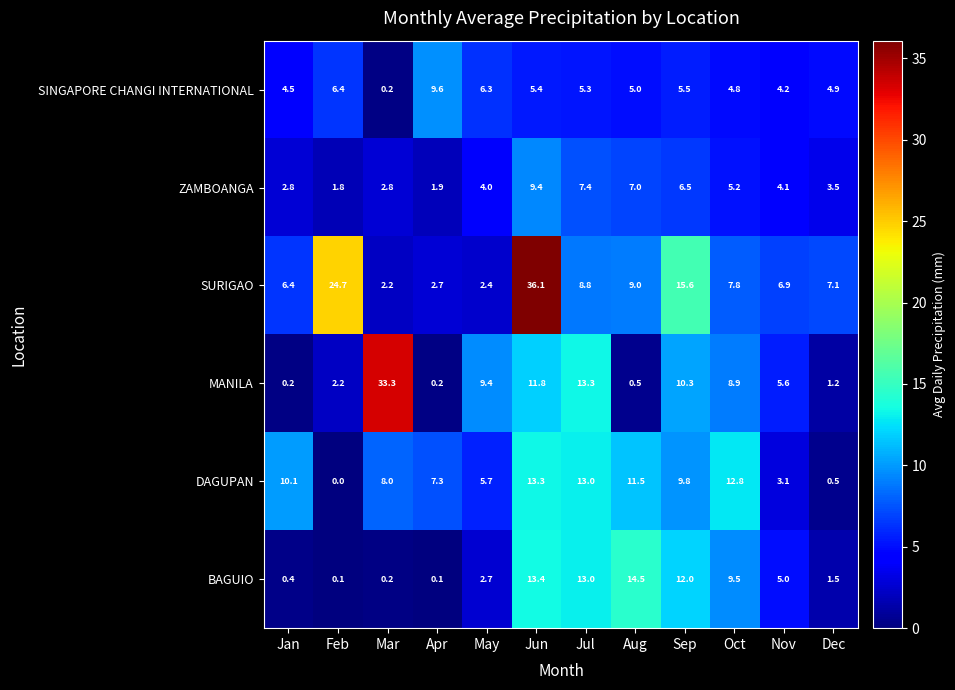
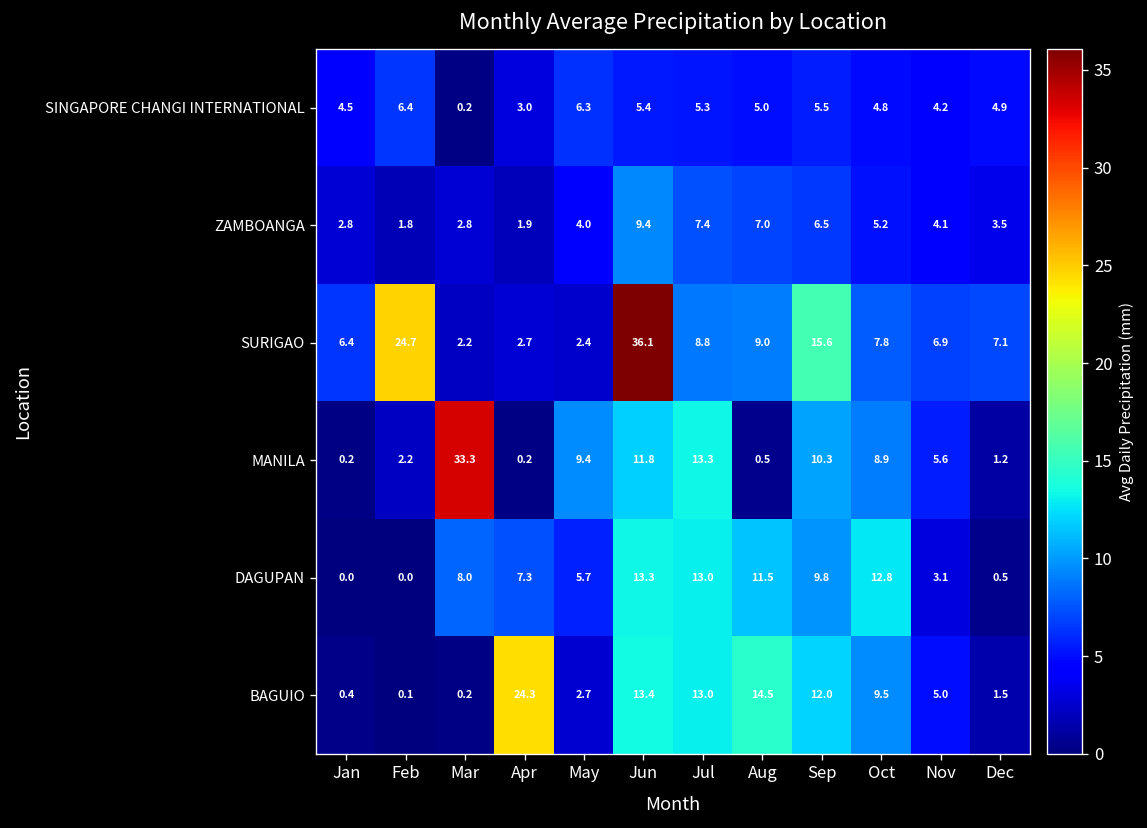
  {
    "SINGAPORE CHANGI INTERNATIONAL": {
      "Jan": 4.5,
      "Feb": 6.4,
      "Mar": 0.2,
-     "Apr": 9.6,
+     "Apr": 3.0,
      "May": 6.3,
      "Jun": 5.4,
      "Jul": 5.3,
      "Aug": 5.0,
      "Sep": 5.5,
      "Oct": 4.8,
      "Nov": 4.2,
      "Dec": 4.9
    },
    "ZAMBOANGA": {
      "Jan": 2.8,
      "Feb": 1.8,
      "Mar": 2.8,
      "Apr": 1.9,
      "May": 4.0,
      "Jun": 9.4,
      "Jul": 7.4,
      "Aug": 7.0,
      "Sep": 6.5,
      "Oct": 5.2,
      "Nov": 4.1,
      "Dec": 3.5
    },
    "SURIGAO": {
      "Jan": 6.4,
      "Feb": 24.7,
      "Mar": 2.2,
      "Apr": 2.7,
      "May": 2.4,
      "Jun": 36.1,
      "Jul": 8.8,
      "Aug": 9.0,
      "Sep": 15.6,
      "Oct": 7.8,
      "Nov": 6.9,
      "Dec": 7.1
    },
    "MANILA": {
      "Jan": 0.2,
      "Feb": 2.2,
      "Mar": 33.3,
      "Apr": 0.2,
      "May": 9.4,
      "Jun": 11.8,
      "Jul": 13.3,
      "Aug": 0.5,
      "Sep": 10.3,
      "Oct": 8.9,
      "Nov": 5.6,
      "Dec": 1.2
    },
    "DAGUPAN": {
-     "Jan": 10.1,
+     "Jan": 0.0,
      "Feb": 0.0,
      "Mar": 8.0,
      "Apr": 7.3,
      "May": 5.7,
      "Jun": 13.3,
      "Jul": 13.0,
      "Aug": 11.5,
      "Sep": 9.8,
      "Oct": 12.8,
      "Nov": 3.1,
      "Dec": 0.5
    },
    "BAGUIO": {
      "Jan": 0.4,
      "Feb": 0.1,
      "Mar": 0.2,
-     "Apr": 0.1,
+     "Apr": 24.3,
      "May": 2.7,
      "Jun": 13.4,
      "Jul": 13.0,
      "Aug": 14.5,
      "Sep": 12.0,
      "Oct": 9.5,
      "Nov": 5.0,
      "Dec": 1.5
    }
  }
